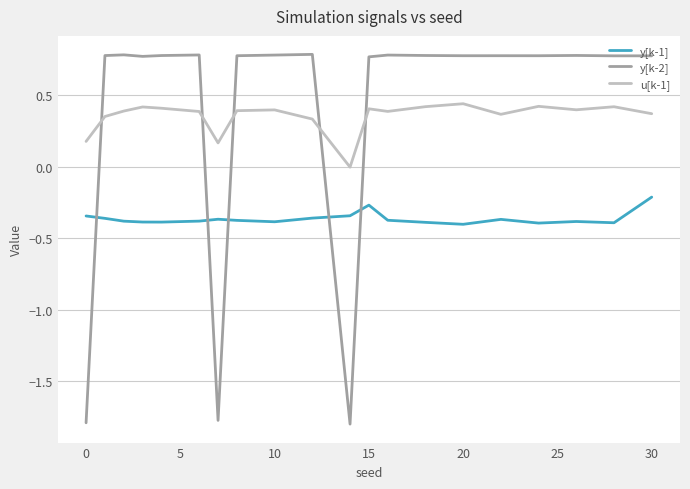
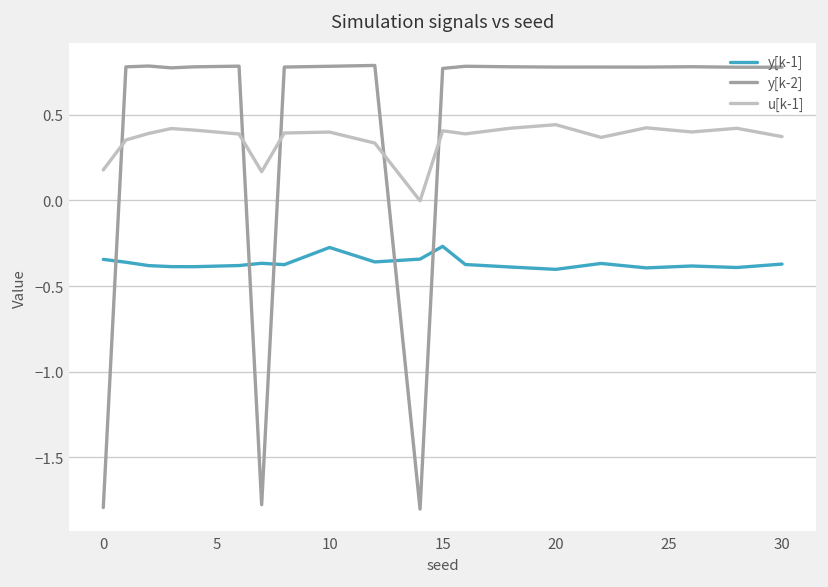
  {
    "y[k-1]": {
      "0": -0.34,
-     "10": -0.39,
+     "10": -0.28,
      "15": -0.27,
      "20": -0.40,
-     "30": -0.21
+     "30": -0.37
    }
  }
